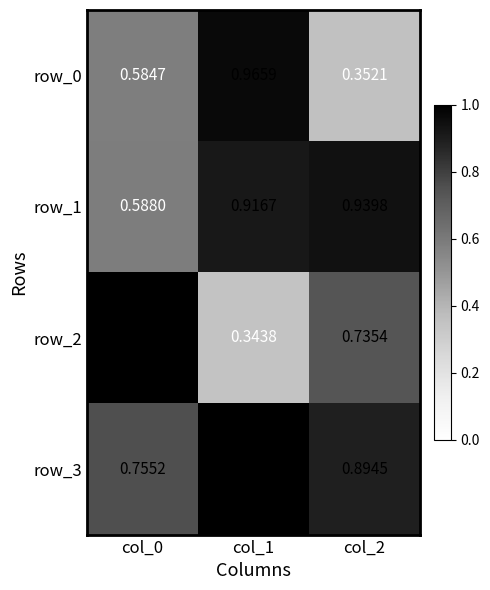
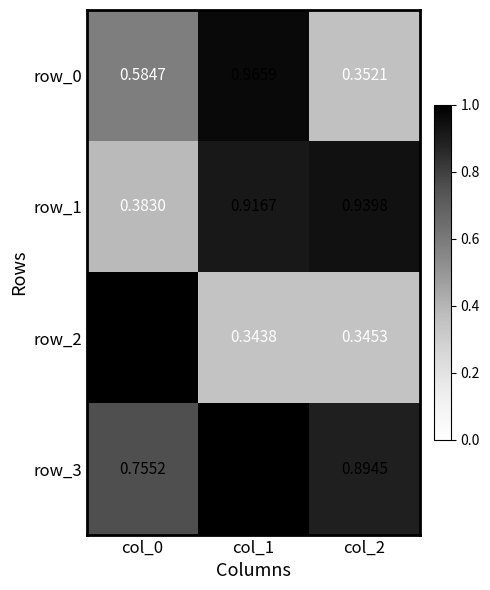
  {
    "row_0": {
      "col_0": 0.5847,
      "col_2": 0.3521
    },
    "row_1": {
-     "col_0": 0.5880
+     "col_0": 0.3830
    },
    "row_2": {
      "col_1": 0.3438,
-     "col_2": 0.7354
+     "col_2": 0.3453
    },
    "row_3": {
      "col_0": 0.7552
    }
  }
